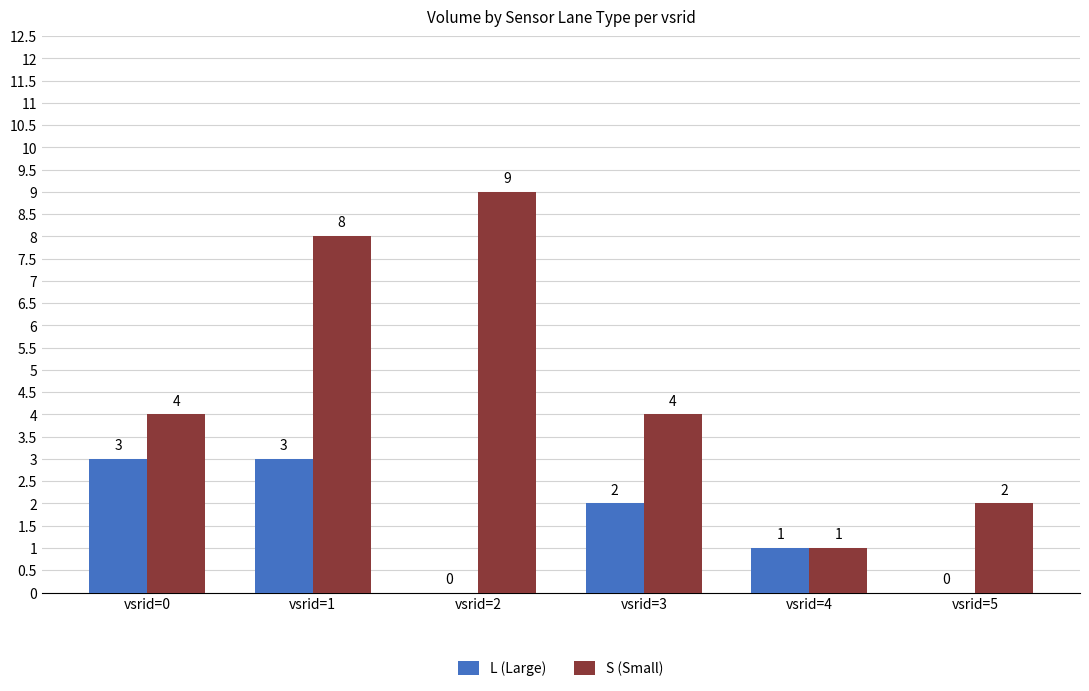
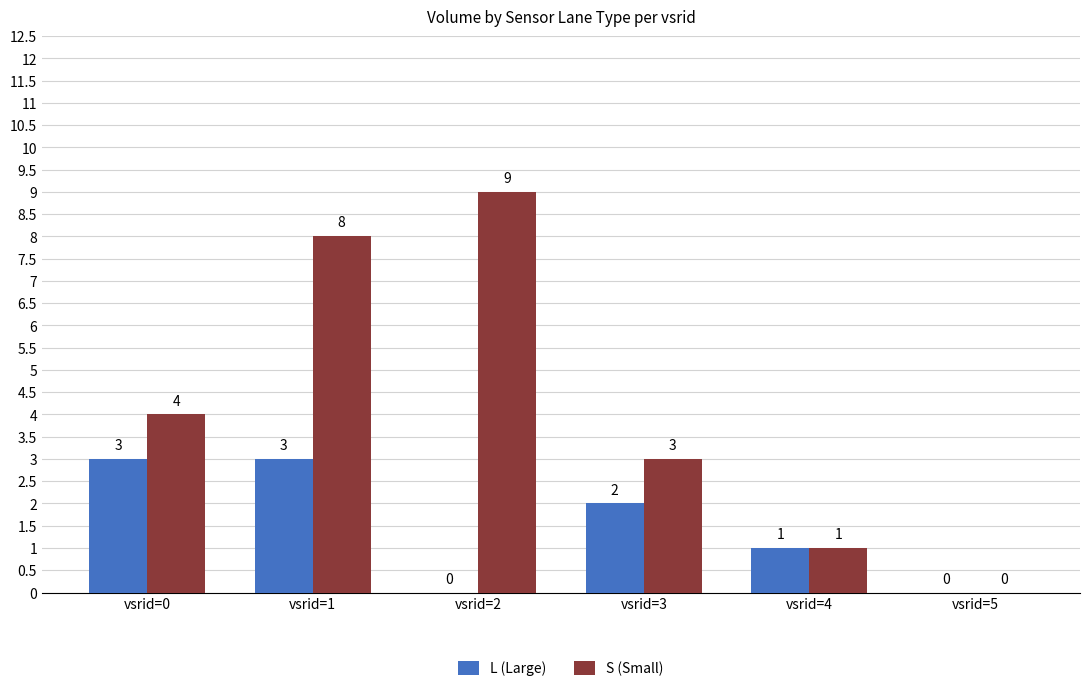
  {
    "L (Large)": {
      "vsrid=0": 3,
      "vsrid=1": 3,
      "vsrid=2": 0,
      "vsrid=3": 2,
      "vsrid=4": 1,
      "vsrid=5": 0
    },
    "S (Small)": {
      "vsrid=0": 4,
      "vsrid=1": 8,
      "vsrid=2": 9,
-     "vsrid=3": 4,
+     "vsrid=3": 3,
      "vsrid=4": 1,
-     "vsrid=5": 2
+     "vsrid=5": 0
    }
  }
